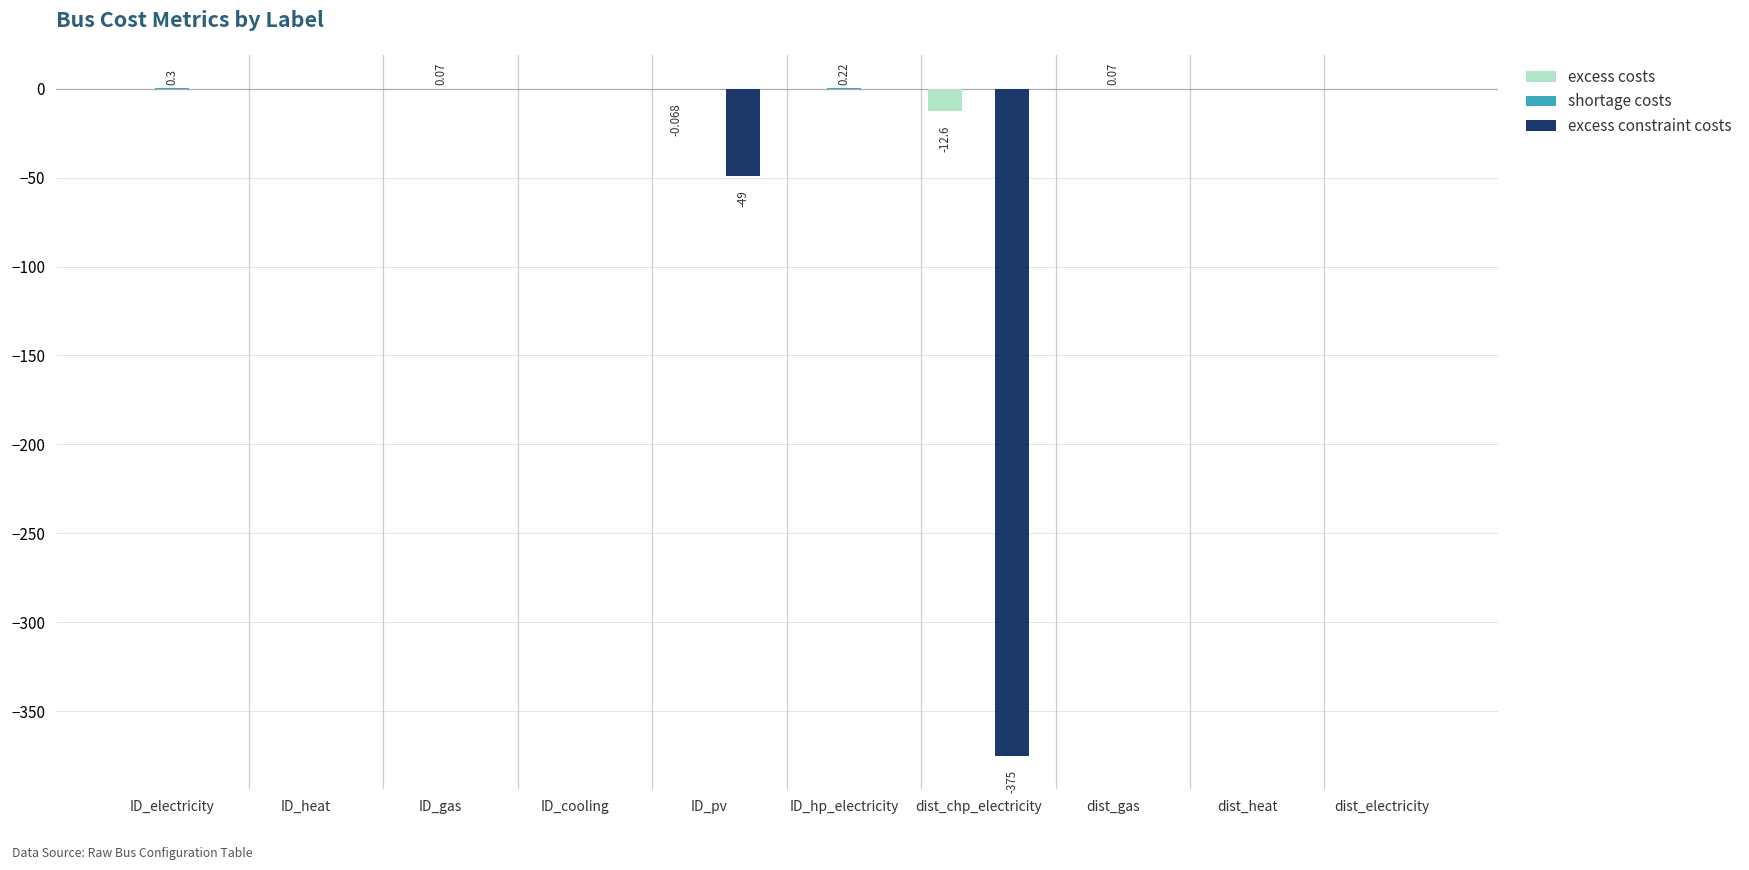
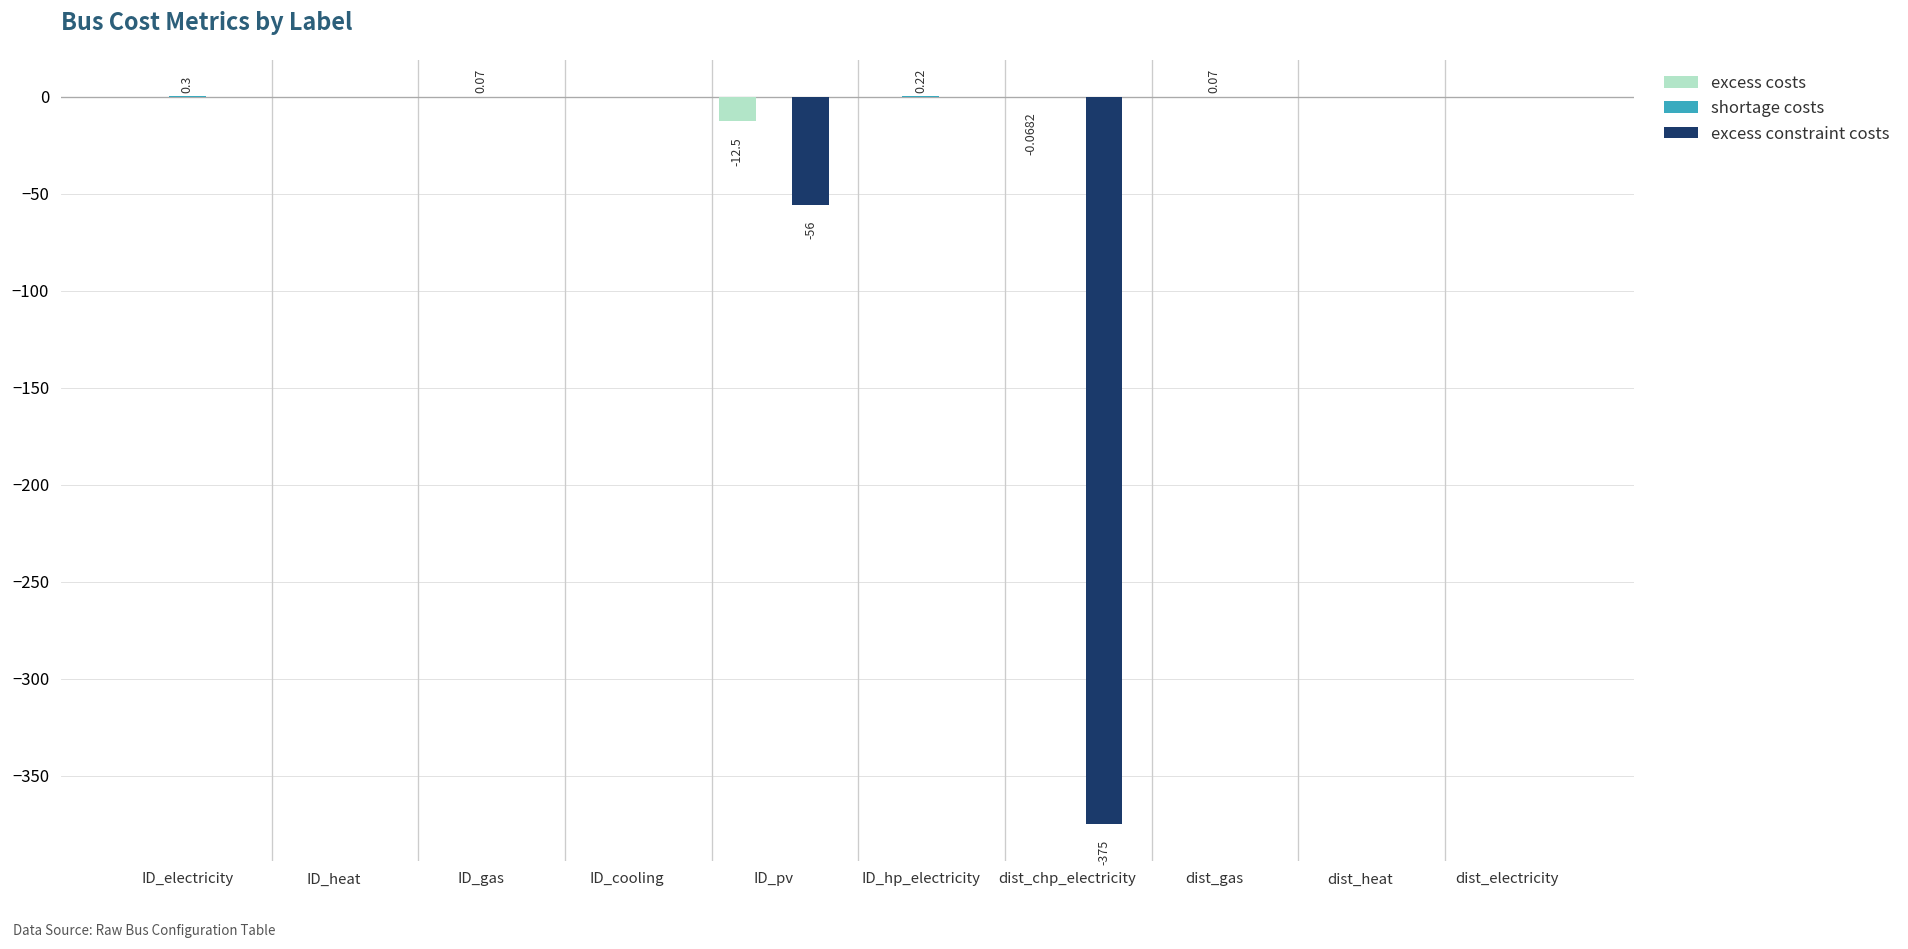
  {
    "excess costs": {
-     "ID_pv": -0.068,
-     "dist_chp_electricity": -12.6
+     "ID_pv": -12.5,
+     "dist_chp_electricity": -0.0682
    },
    "shortage costs": {
      "ID_electricity": 0.3,
      "ID_gas": 0.07,
      "ID_hp_electricity": 0.22,
      "dist_gas": 0.07
    },
    "excess constraint costs": {
-     "ID_pv": -49,
+     "ID_pv": -56,
      "dist_chp_electricity": -375
    }
  }
